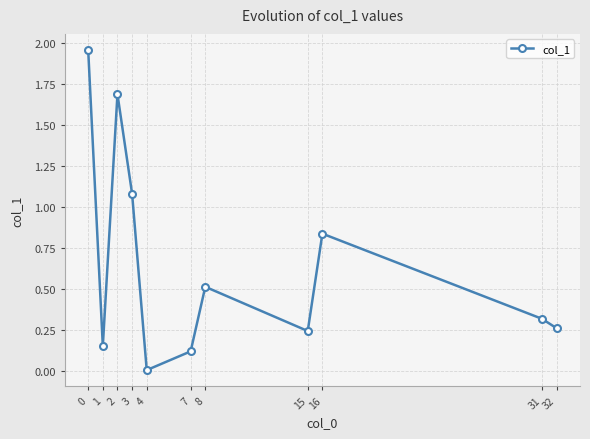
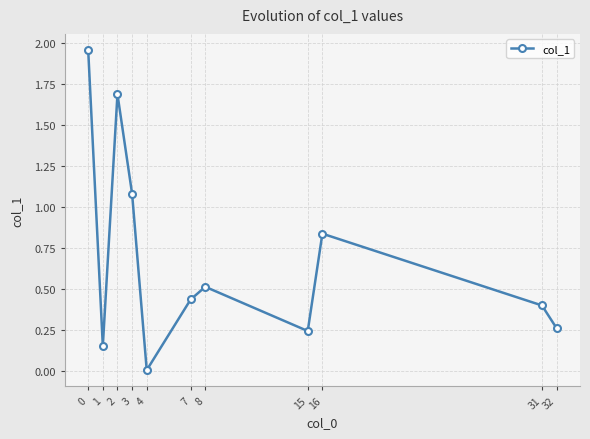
  {
    "0": 1.96,
    "1": 0.15,
    "2": 1.69,
    "3": 1.08,
    "4": 0.00,
-   "7": 0.12,
+   "7": 0.44,
    "8": 0.51,
    "15": 0.24,
    "16": 0.84,
-   "31": 0.32,
+   "31": 0.40,
    "32": 0.26
  }
